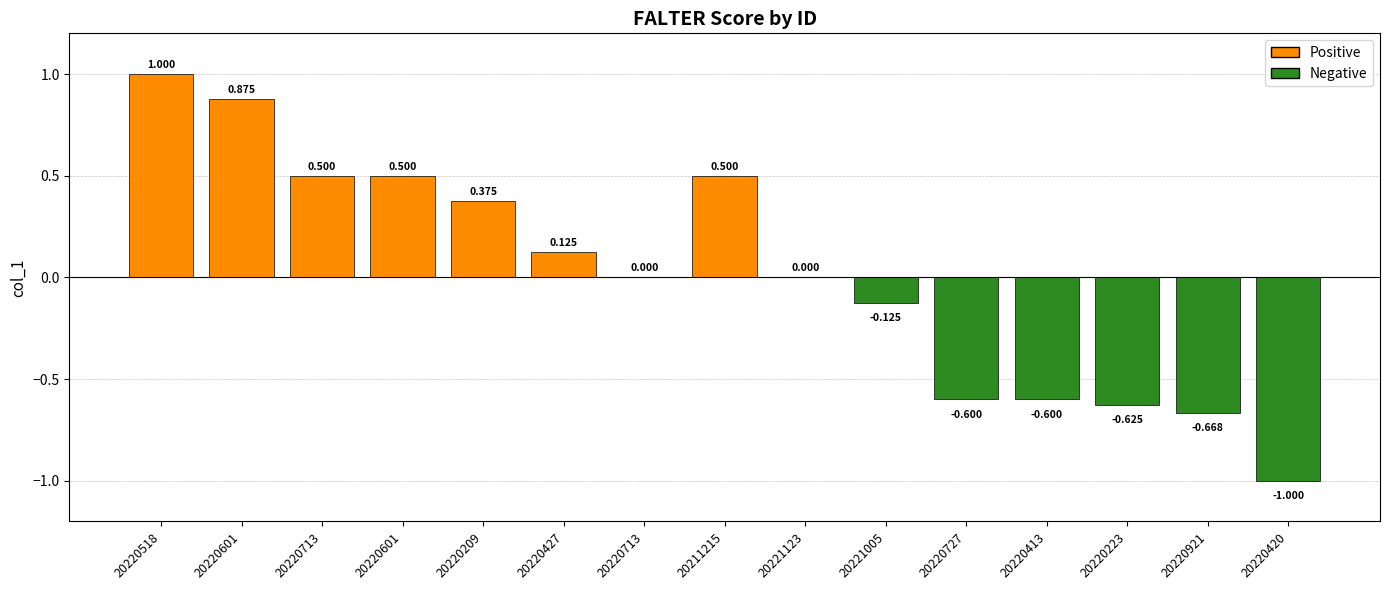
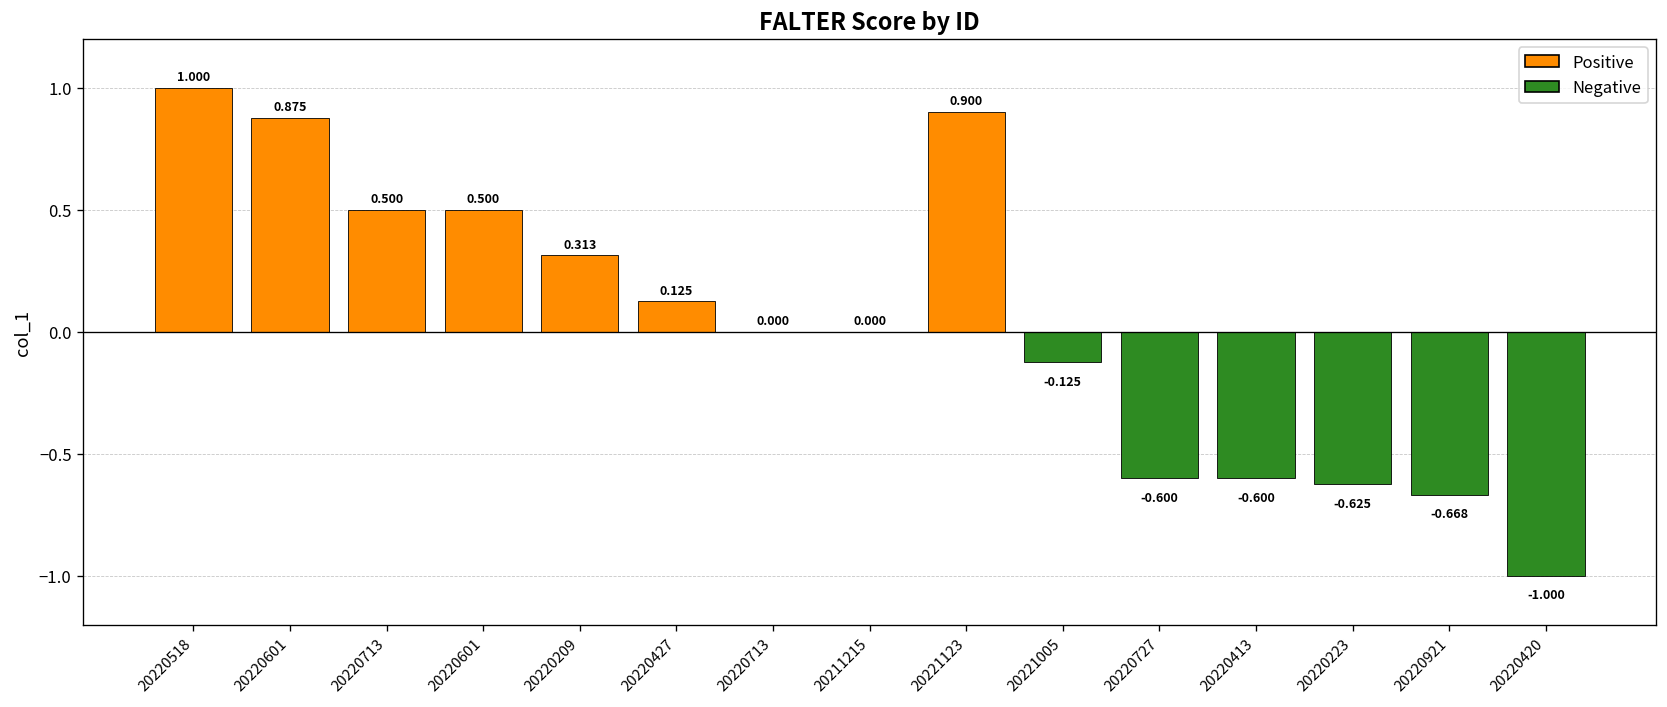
  {
    "20220518": 1.000,
-   "20220209": 0.375,
+   "20220209": 0.313,
    "20220427": 0.125,
-   "20211215": 0.500,
-   "20221123": 0.000,
+   "20211215": 0.000,
+   "20221123": 0.900,
    "20221005": -0.125,
    "20220727": -0.600,
    "20220413": -0.600,
    "20220223": -0.625,
    "20220921": -0.668,
    "20220420": -1.000
  }
